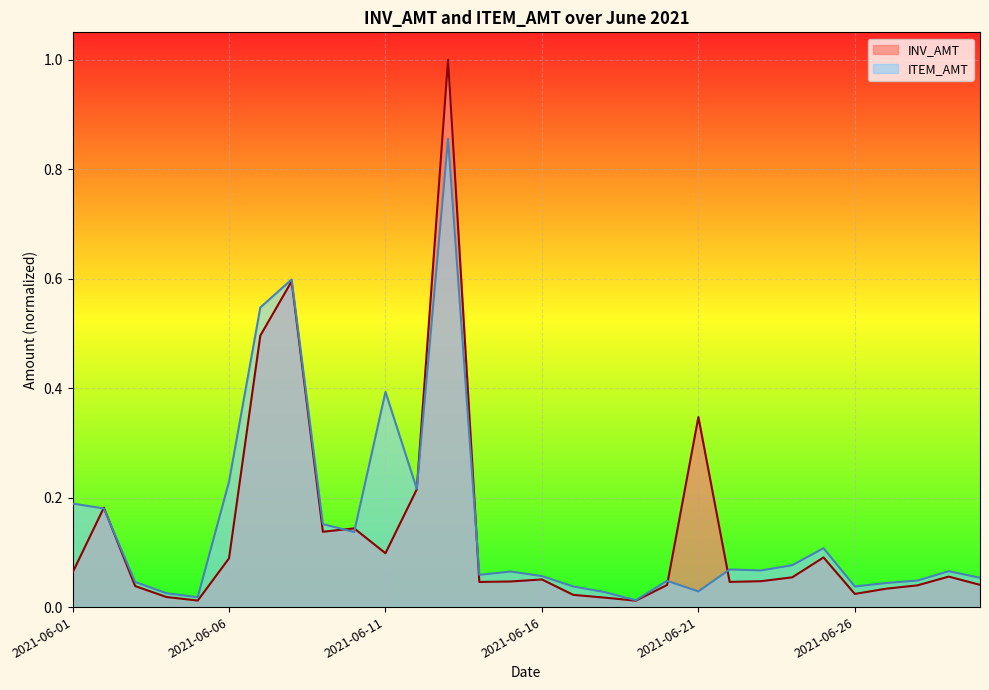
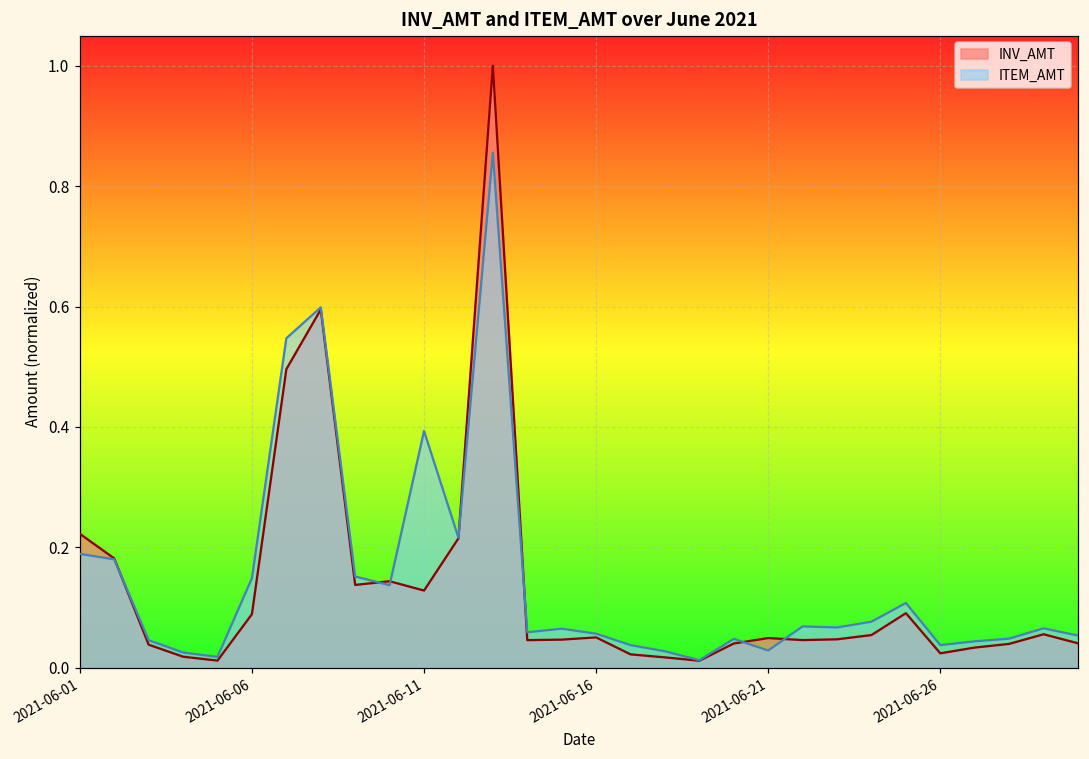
  {
    "INV_AMT": {
-     "2021-06-01": 0.06,
+     "2021-06-01": 0.22,
      "2021-06-06": 0.09,
-     "2021-06-11": 0.10,
+     "2021-06-11": 0.13,
      "2021-06-16": 0.05,
-     "2021-06-21": 0.35,
+     "2021-06-21": 0.05,
      "2021-06-26": 0.02
    },
    "ITEM_AMT": {
      "2021-06-01": 0.19,
-     "2021-06-06": 0.23,
+     "2021-06-06": 0.15,
      "2021-06-11": 0.39,
      "2021-06-16": 0.06,
      "2021-06-21": 0.03,
      "2021-06-26": 0.04
    }
  }
